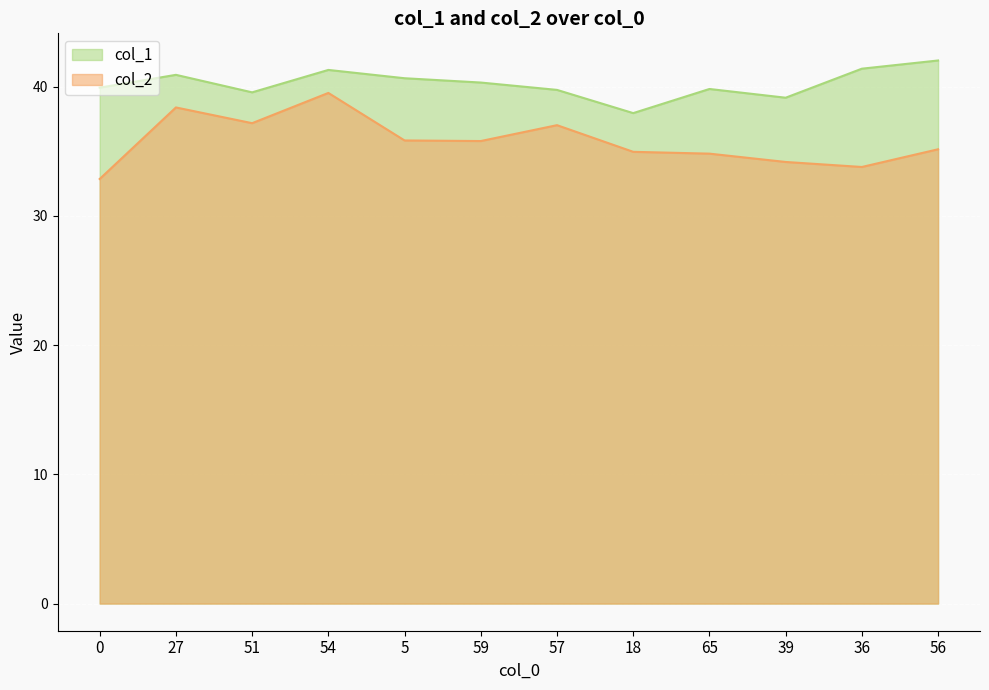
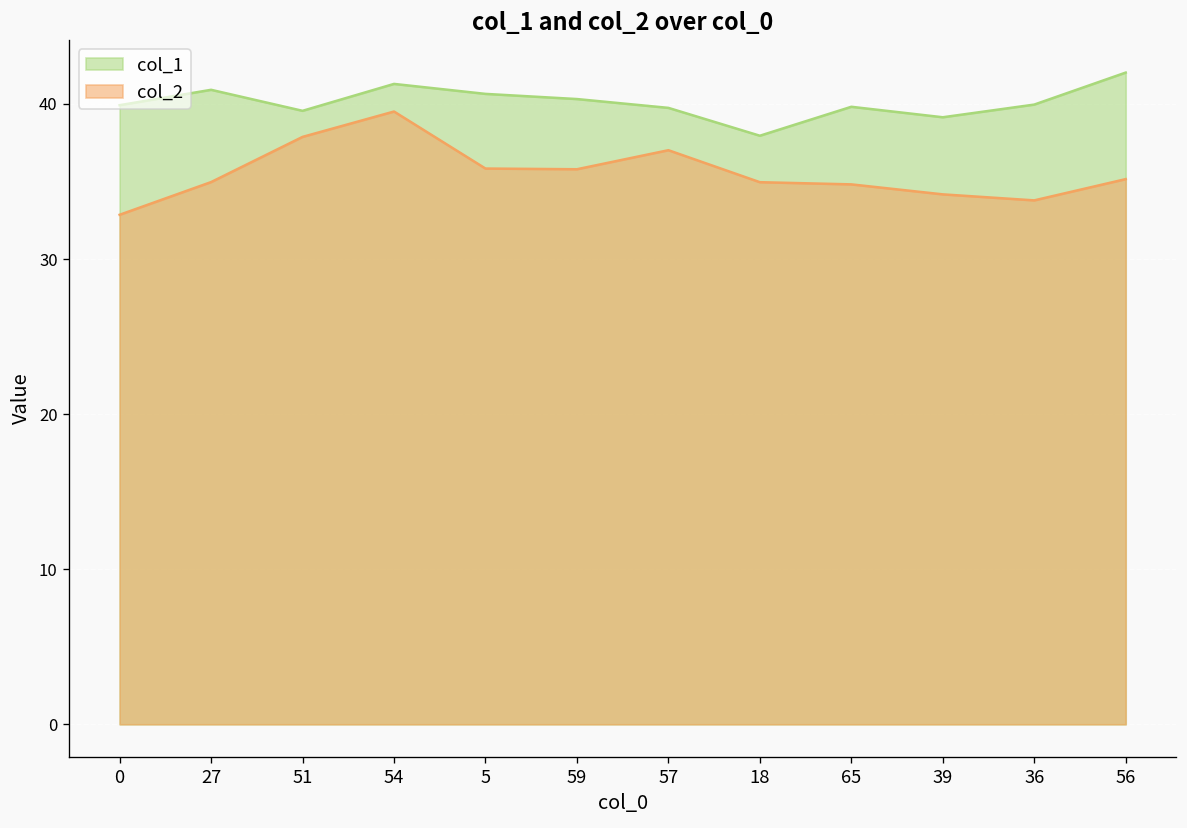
  {
    "col_1": {
      "27": 40.9,
      "51": 39.6,
      "54": 41.3,
      "5": 40.6,
      "59": 40.3,
      "57": 39.7,
      "18": 38.0,
      "65": 39.8,
      "39": 39.1,
-     "36": 41.4,
+     "36": 40.0,
      "56": 42.0
    },
    "col_2": {
      "0": 32.9,
-     "27": 38.4,
-     "51": 37.2,
+     "27": 35.0,
+     "51": 37.9,
      "54": 39.5,
      "5": 35.8,
      "59": 35.8,
      "57": 37.0,
      "18": 35.0,
      "65": 34.8,
      "39": 34.2,
      "36": 33.8,
      "56": 35.2
    }
  }
